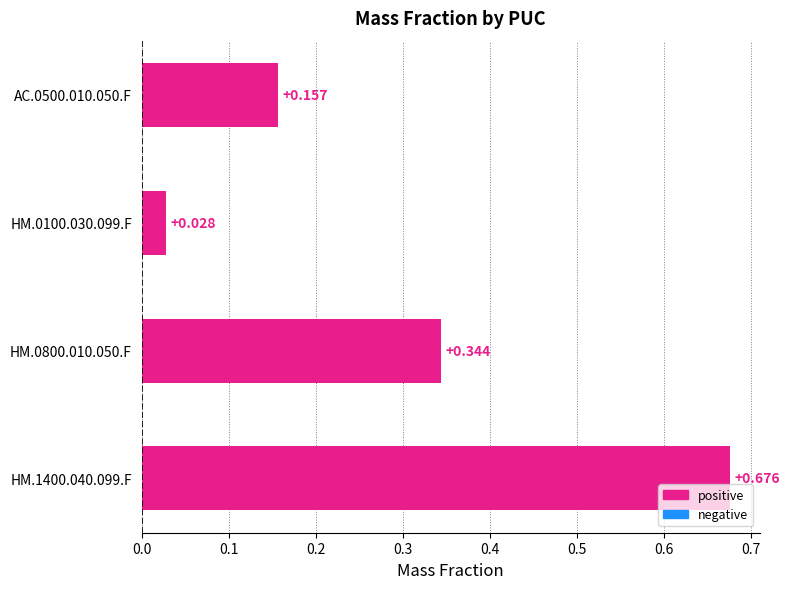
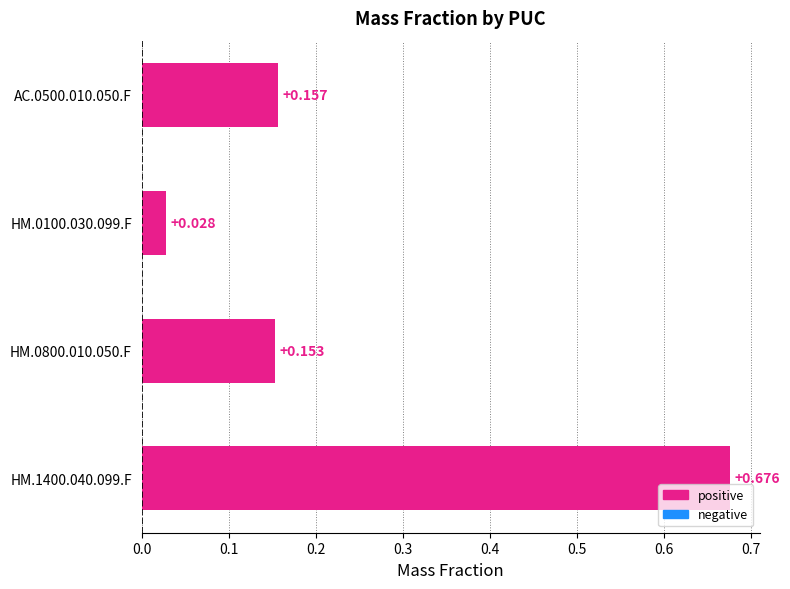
  {
    "AC.0500.010.050.F": "+0.157",
    "HM.0100.030.099.F": "+0.028",
-   "HM.0800.010.050.F": "+0.344"
+   "HM.0800.010.050.F": "+0.153"
  }
